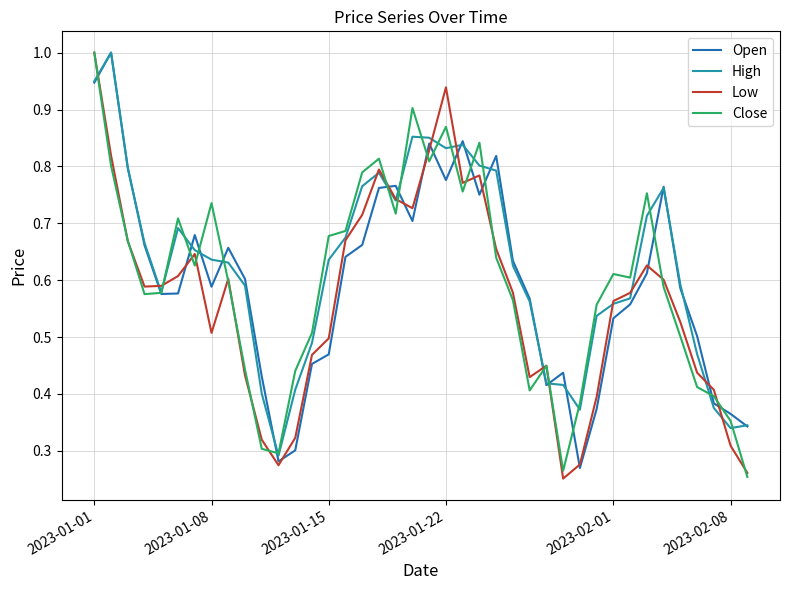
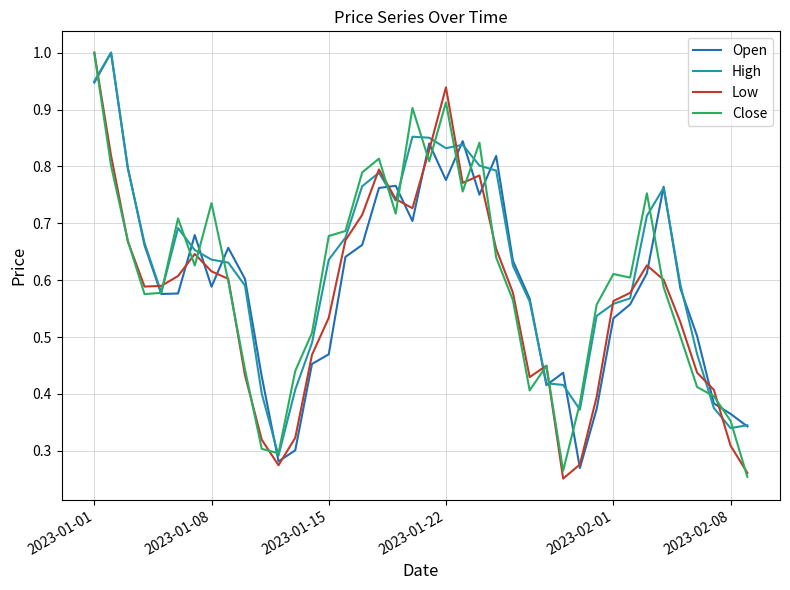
  {
    "Low": {
-     "2023-01-08": 0.51,
-     "2023-01-15": 0.50,
+     "2023-01-08": 0.62,
+     "2023-01-15": 0.53,
      "2023-01-22": 0.94,
      "2023-02-01": 0.56,
      "2023-02-08": 0.31
    },
    "Close": {
      "2023-01-08": 0.74,
      "2023-01-15": 0.68,
-     "2023-01-22": 0.87,
+     "2023-01-22": 0.91,
      "2023-02-01": 0.61,
      "2023-02-08": 0.35
    }
  }
